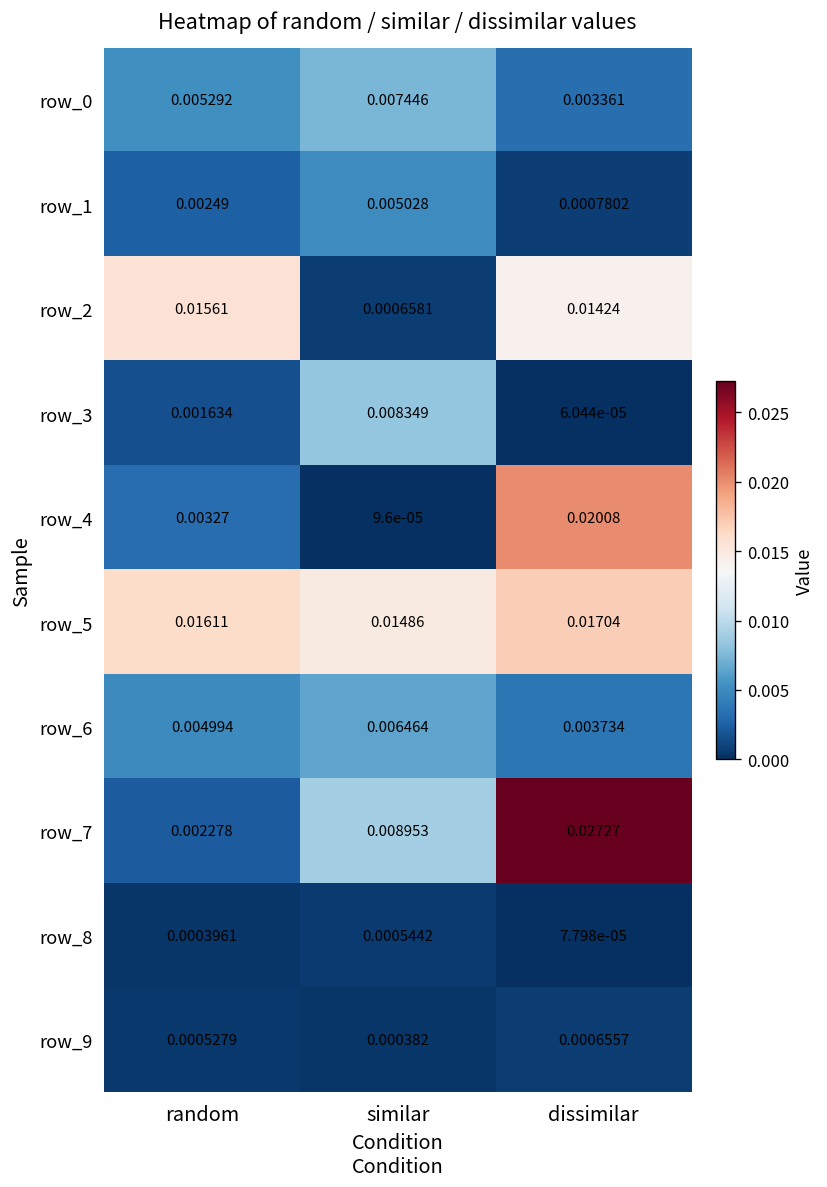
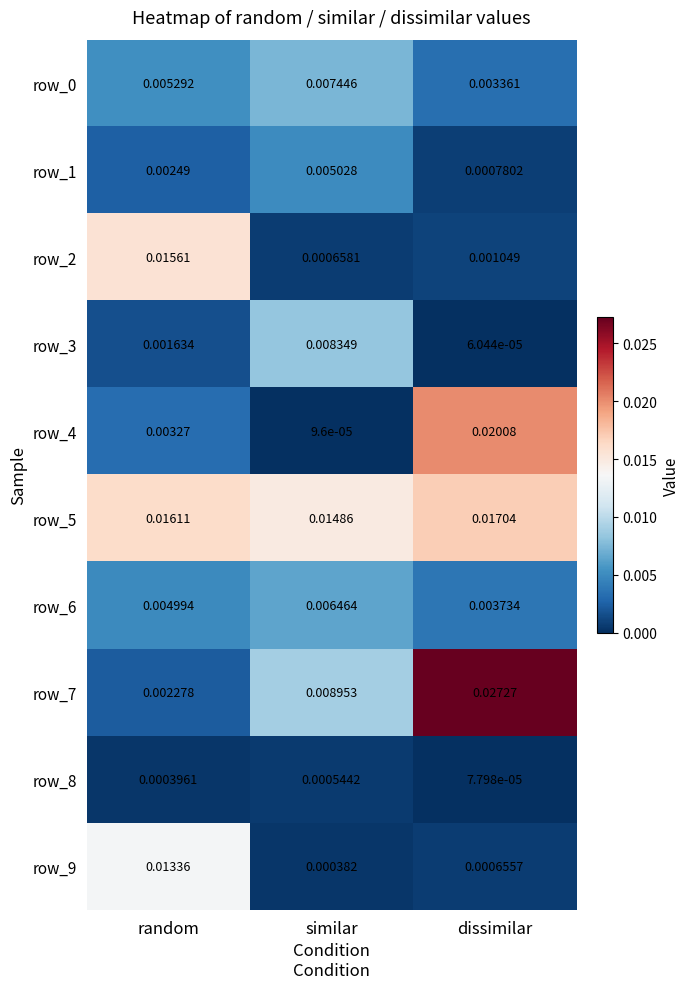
  {
    "row_0": {
      "random": "0.005292",
      "similar": "0.007446",
      "dissimilar": "0.003361"
    },
    "row_1": {
      "random": "0.00249",
      "similar": "0.005028",
      "dissimilar": "0.0007802"
    },
    "row_2": {
      "random": "0.01561",
      "similar": "0.0006581",
-     "dissimilar": "0.01424"
+     "dissimilar": "0.001049"
    },
    "row_3": {
      "random": "0.001634",
      "similar": "0.008349",
      "dissimilar": "6.044e-05"
    },
    "row_4": {
      "random": "0.00327",
      "similar": "9.6e-05",
      "dissimilar": "0.02008"
    },
    "row_5": {
      "random": "0.01611",
      "similar": "0.01486",
      "dissimilar": "0.01704"
    },
    "row_6": {
      "random": "0.004994",
      "similar": "0.006464",
      "dissimilar": "0.003734"
    },
    "row_7": {
      "random": "0.002278",
      "similar": "0.008953",
      "dissimilar": "0.02727"
    },
    "row_8": {
      "random": "0.0003961",
      "similar": "0.0005442",
      "dissimilar": "7.798e-05"
    },
    "row_9": {
-     "random": "0.0005279",
+     "random": "0.01336",
      "similar": "0.000382",
      "dissimilar": "0.0006557"
    }
  }
